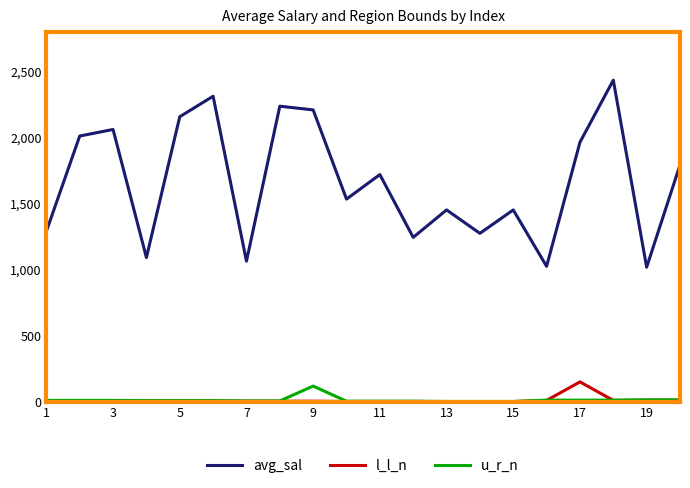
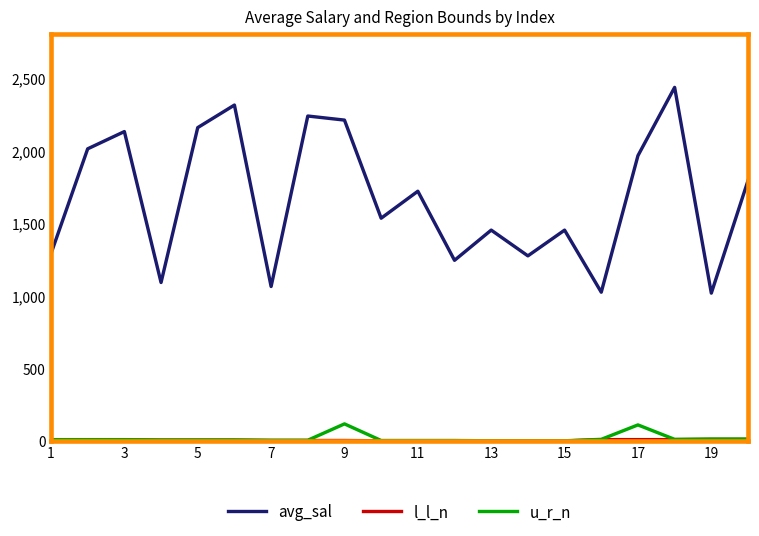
  {
    "avg_sal": {
      "1": "1,290",
-     "3": "2,060",
+     "3": "2,130",
      "5": "2,160",
      "7": "1,060",
      "9": "2,210",
      "11": "1,720",
      "13": "1,450",
      "15": "1,450",
      "17": "1,970",
      "19": "1,020"
    },
    "l_l_n": {
      "9": "0",
-     "17": "150"
+     "17": "10"
    },
    "u_r_n": {
      "9": "120",
-     "17": "10"
+     "17": "110"
    }
  }
